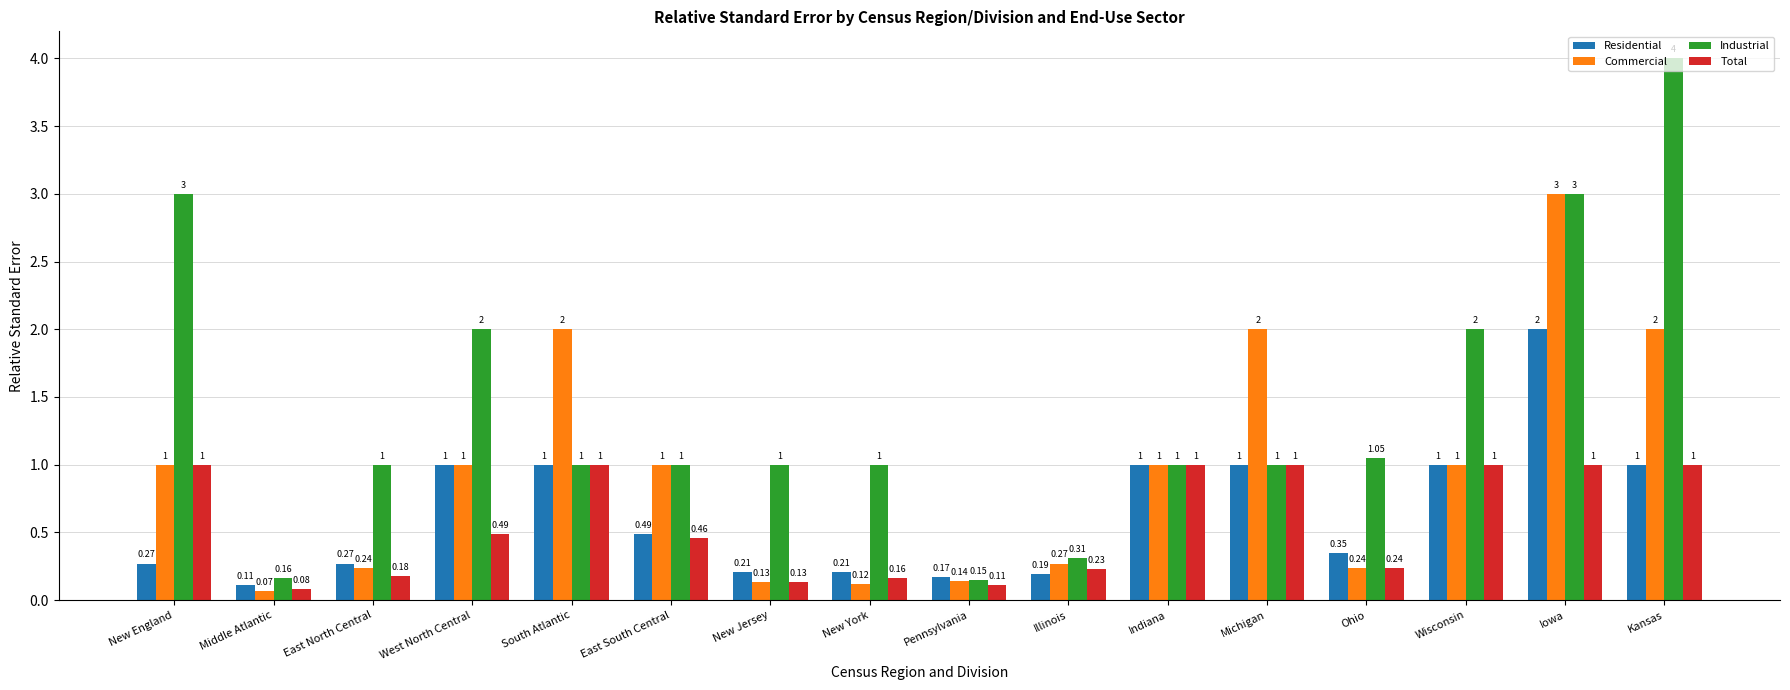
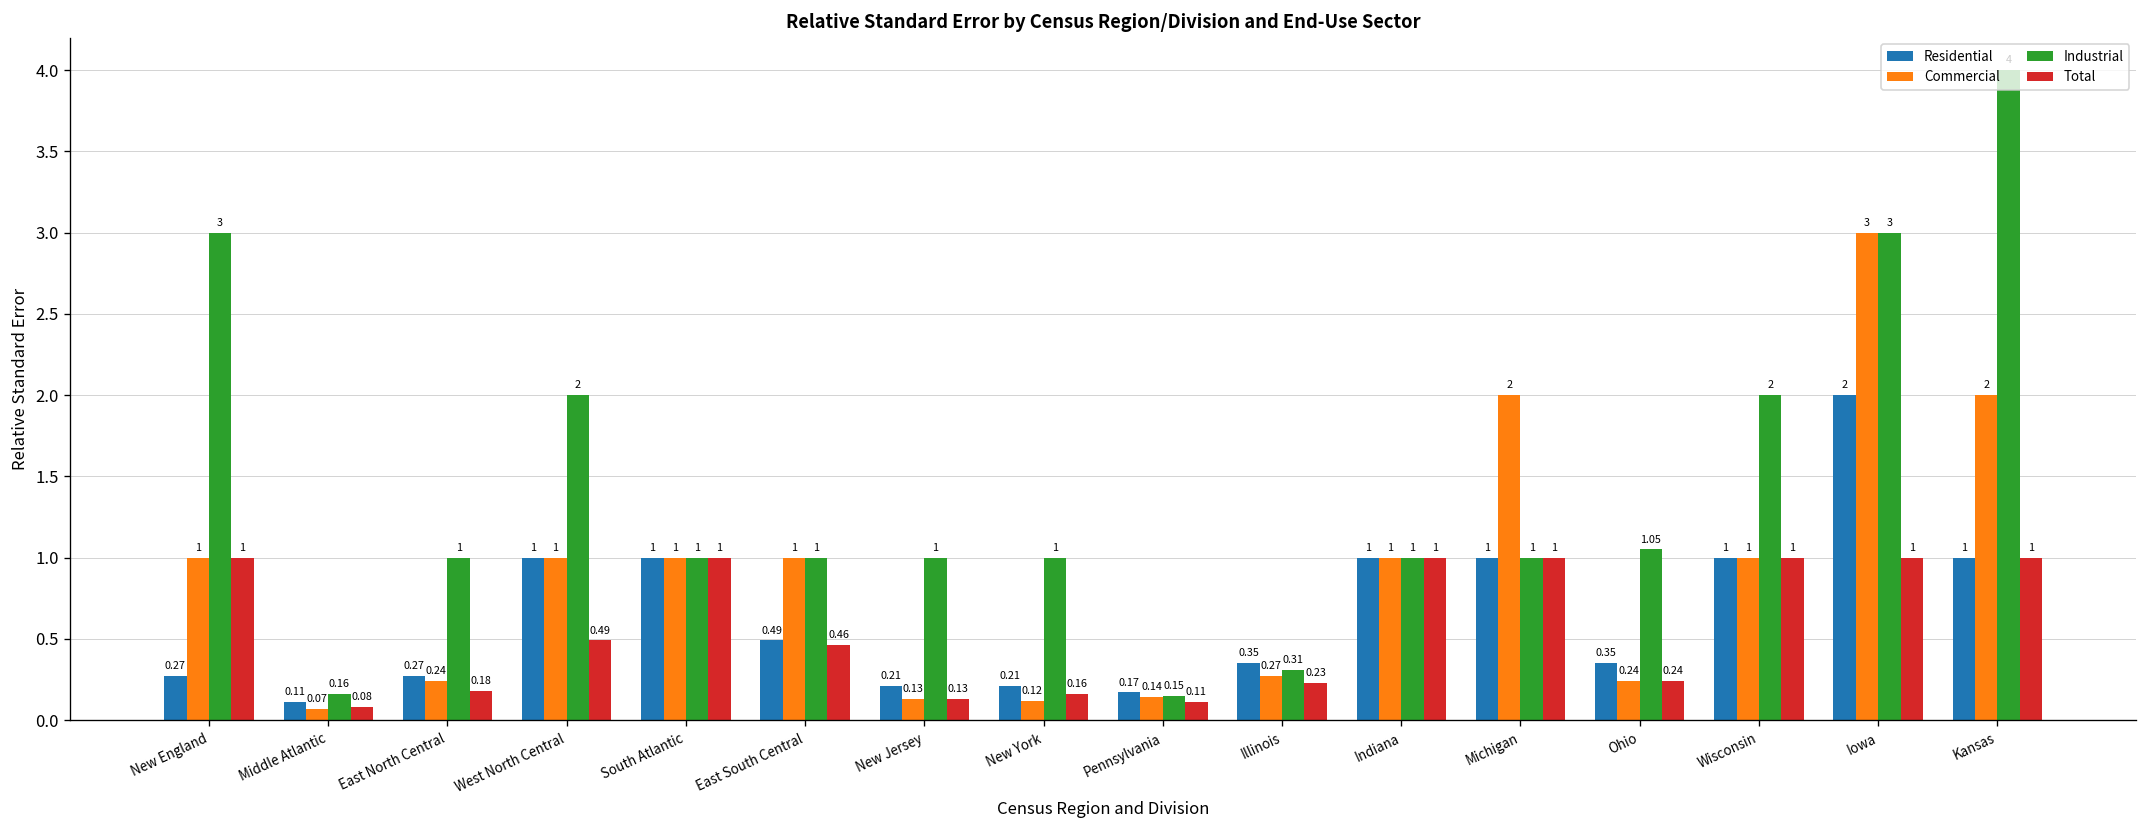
  {
    "Residential": {
      "New England": 0.27,
      "Middle Atlantic": 0.11,
      "East North Central": 0.27,
      "West North Central": 1,
      "South Atlantic": 1,
      "East South Central": 0.49,
      "New Jersey": 0.21,
      "New York": 0.21,
      "Pennsylvania": 0.17,
-     "Illinois": 0.19,
+     "Illinois": 0.35,
      "Indiana": 1,
      "Michigan": 1,
      "Ohio": 0.35,
      "Wisconsin": 1,
      "Iowa": 2,
      "Kansas": 1
    },
    "Commercial": {
      "New England": 1,
      "Middle Atlantic": 0.07,
      "East North Central": 0.24,
      "West North Central": 1,
-     "South Atlantic": 2,
+     "South Atlantic": 1,
      "East South Central": 1,
      "New Jersey": 0.13,
      "New York": 0.12,
      "Pennsylvania": 0.14,
      "Illinois": 0.27,
      "Indiana": 1,
      "Michigan": 2,
      "Ohio": 0.24,
      "Wisconsin": 1,
      "Iowa": 3,
      "Kansas": 2
    },
    "Industrial": {
      "New England": 3,
      "Middle Atlantic": 0.16,
      "East North Central": 1,
      "West North Central": 2,
      "South Atlantic": 1,
      "East South Central": 1,
      "New Jersey": 1,
      "New York": 1,
      "Pennsylvania": 0.15,
      "Illinois": 0.31,
      "Indiana": 1,
      "Michigan": 1,
      "Ohio": 1.05,
      "Wisconsin": 2,
      "Iowa": 3
    },
    "Total": {
      "New England": 1,
      "Middle Atlantic": 0.08,
      "East North Central": 0.18,
      "West North Central": 0.49,
      "South Atlantic": 1,
      "East South Central": 0.46,
      "New Jersey": 0.13,
      "New York": 0.16,
      "Pennsylvania": 0.11,
      "Illinois": 0.23,
      "Indiana": 1,
      "Michigan": 1,
      "Ohio": 0.24,
      "Wisconsin": 1,
      "Iowa": 1,
      "Kansas": 1
    }
  }
